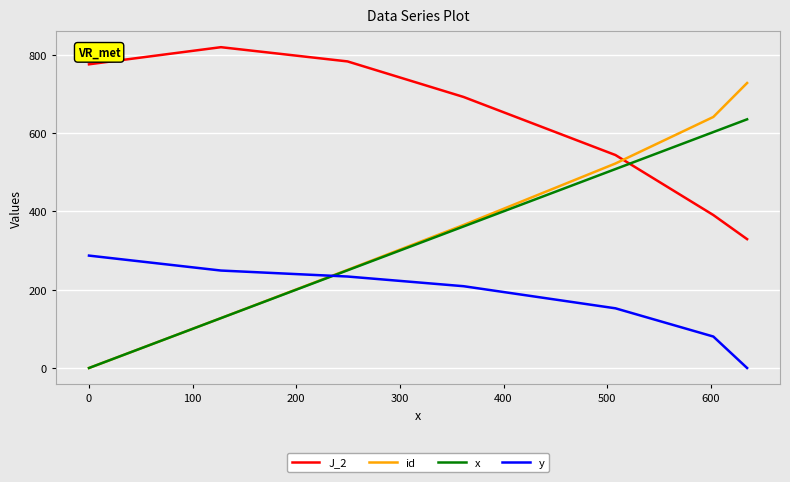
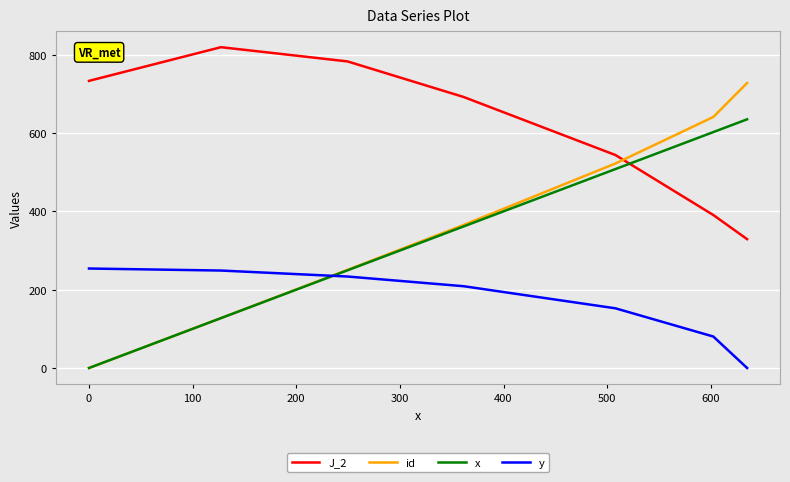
  {
    "J_2": {
-     "0": 780
+     "0": 730
    },
    "y": {
-     "0": 290
+     "0": 250
    }
  }
